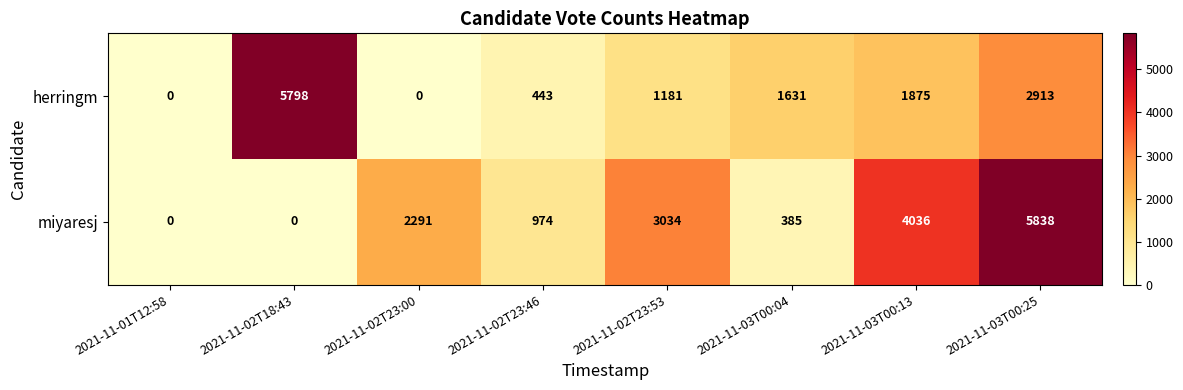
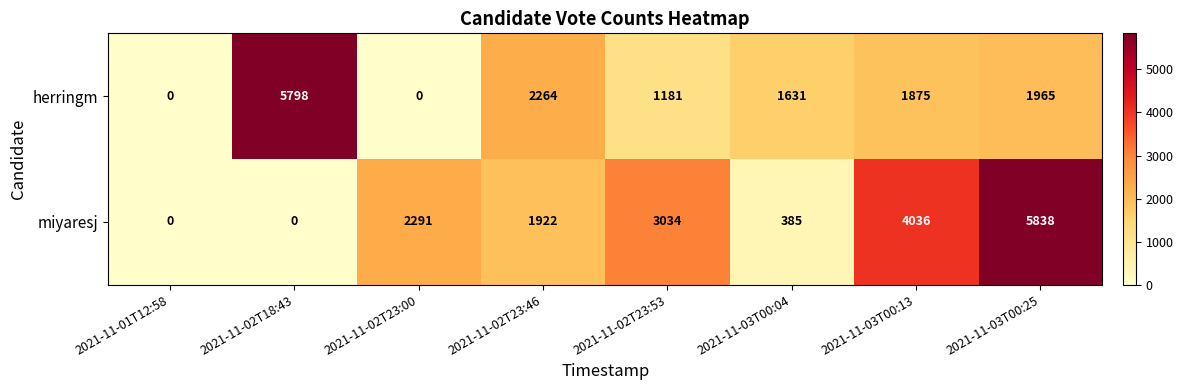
  {
    "herringm": {
      "2021-11-01T12:58": 0,
      "2021-11-02T18:43": 5798,
      "2021-11-02T23:00": 0,
-     "2021-11-02T23:46": 443,
+     "2021-11-02T23:46": 2264,
      "2021-11-02T23:53": 1181,
      "2021-11-03T00:04": 1631,
      "2021-11-03T00:13": 1875,
-     "2021-11-03T00:25": 2913
+     "2021-11-03T00:25": 1965
    },
    "miyaresj": {
      "2021-11-01T12:58": 0,
      "2021-11-02T18:43": 0,
      "2021-11-02T23:00": 2291,
-     "2021-11-02T23:46": 974,
+     "2021-11-02T23:46": 1922,
      "2021-11-02T23:53": 3034,
      "2021-11-03T00:04": 385,
      "2021-11-03T00:13": 4036,
      "2021-11-03T00:25": 5838
    }
  }
